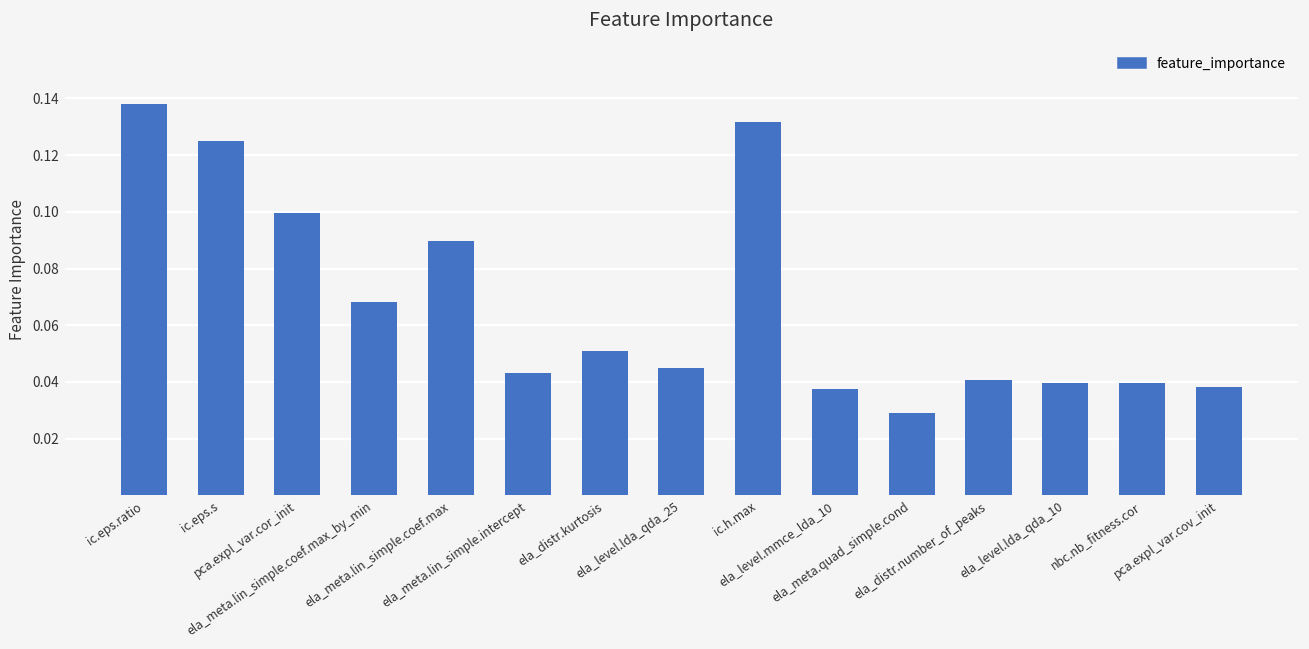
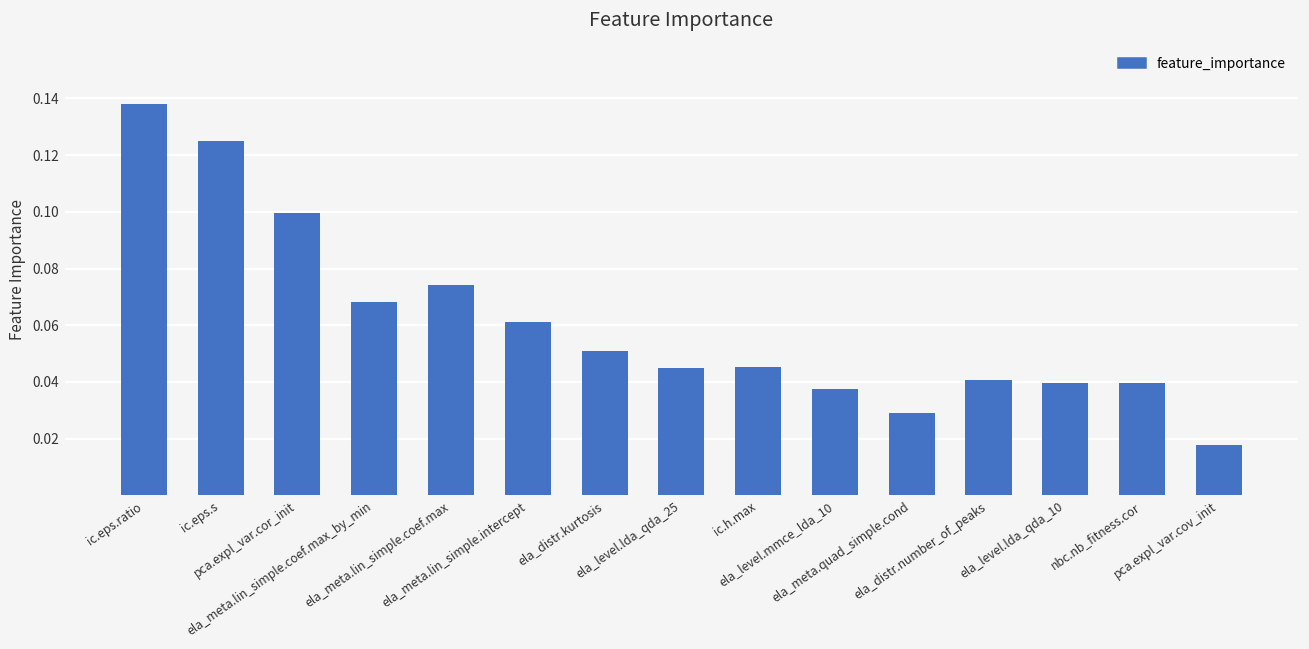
  {
    "ic.eps.ratio": 0.138,
    "ic.eps.s": 0.125,
    "pca.expl_var.cor_init": 0.100,
    "ela_meta.lin_simple.coef.max_by_min": 0.068,
-   "ela_meta.lin_simple.coef.max": 0.090,
-   "ela_meta.lin_simple.intercept": 0.043,
+   "ela_meta.lin_simple.coef.max": 0.074,
+   "ela_meta.lin_simple.intercept": 0.061,
    "ela_distr.kurtosis": 0.051,
    "ela_level.lda_qda_25": 0.045,
-   "ic.h.max": 0.132,
+   "ic.h.max": 0.045,
    "ela_level.mmce_lda_10": 0.037,
    "ela_meta.quad_simple.cond": 0.029,
    "ela_distr.number_of_peaks": 0.041,
    "ela_level.lda_qda_10": 0.040,
    "nbc.nb_fitness.cor": 0.040,
-   "pca.expl_var.cov_init": 0.038
+   "pca.expl_var.cov_init": 0.018
  }
